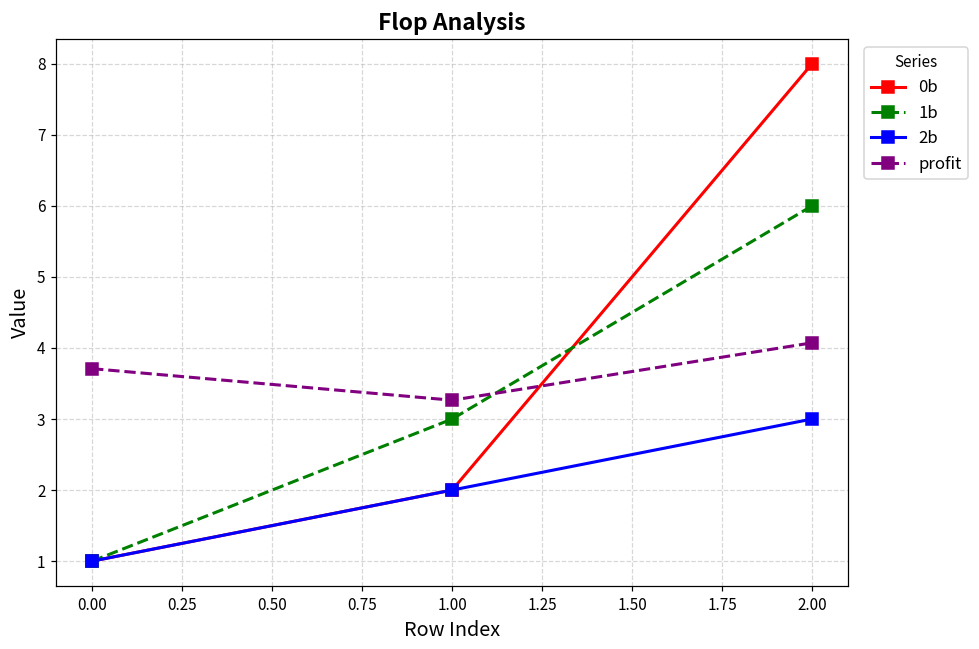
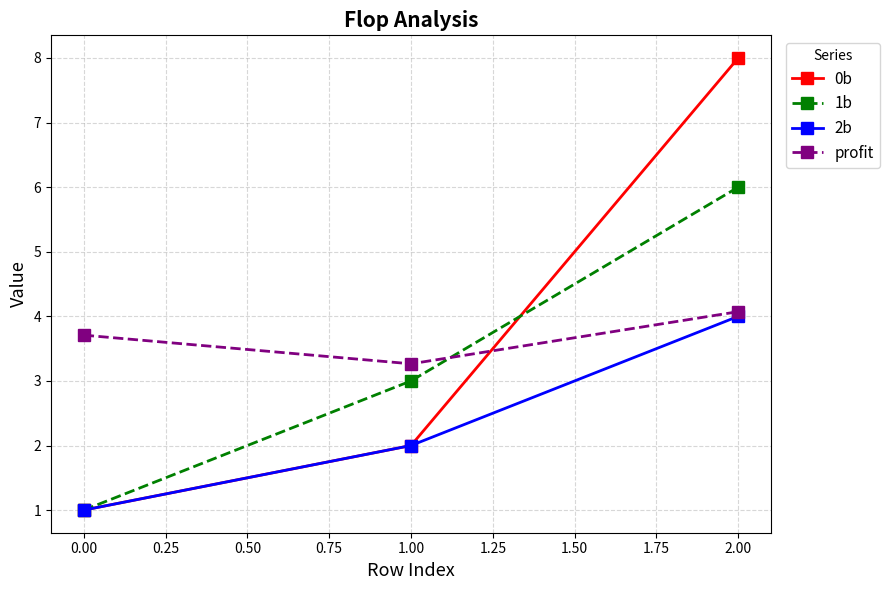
  {
    "0b": {
      "2.00": 8
    },
    "1b": {
      "1.00": 3,
      "2.00": 6
    },
    "2b": {
-     "2.00": 3
+     "2.00": 4
    },
    "profit": {
      "0.00": 3.7,
      "1.00": 3.3,
      "2.00": 4.1
    }
  }
